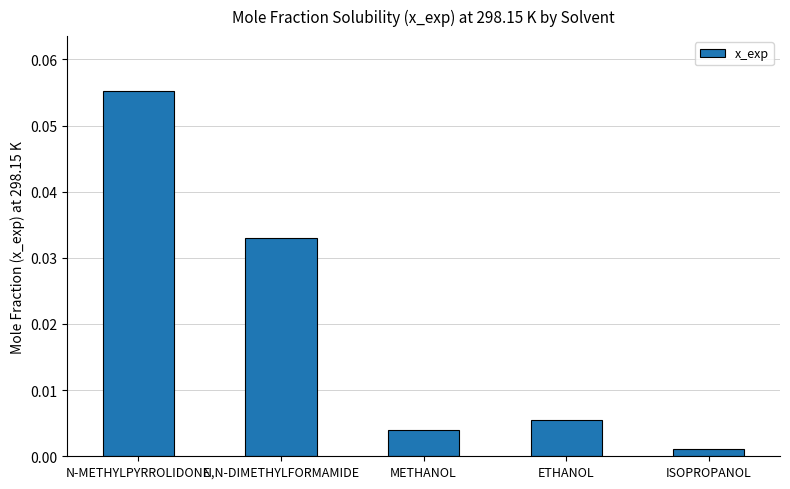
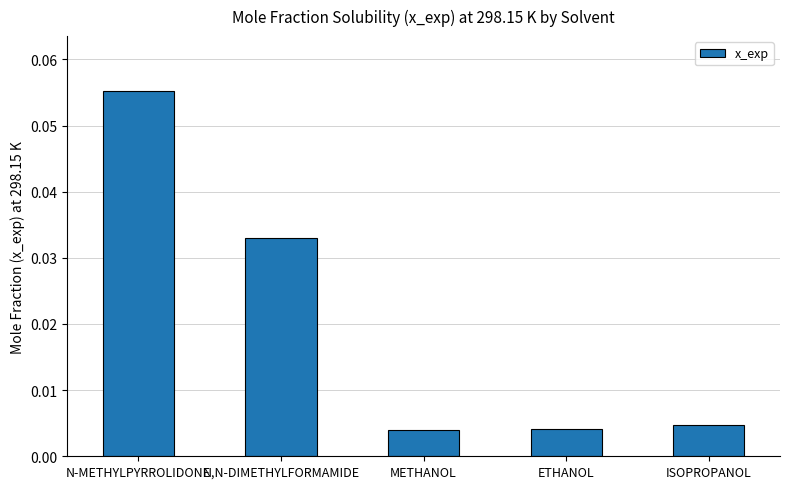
  {
    "N-METHYLPYRROLIDONE": 0.055,
    "N,N-DIMETHYLFORMAMIDE": 0.033,
    "METHANOL": 0.004,
-   "ETHANOL": 0.006,
-   "ISOPROPANOL": 0.001
+   "ETHANOL": 0.004,
+   "ISOPROPANOL": 0.005
  }
